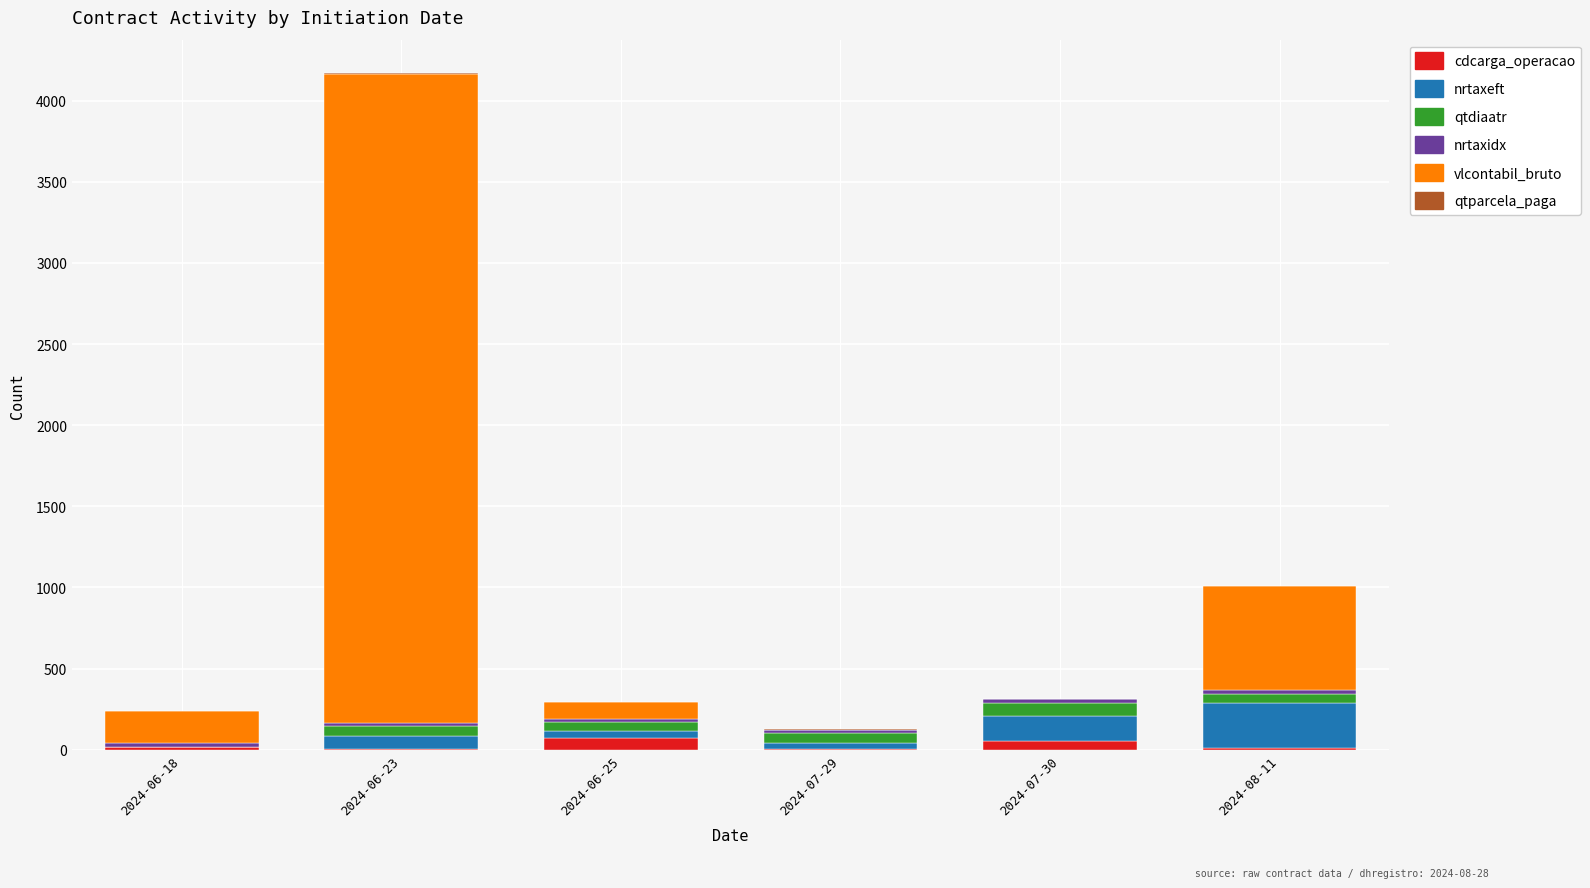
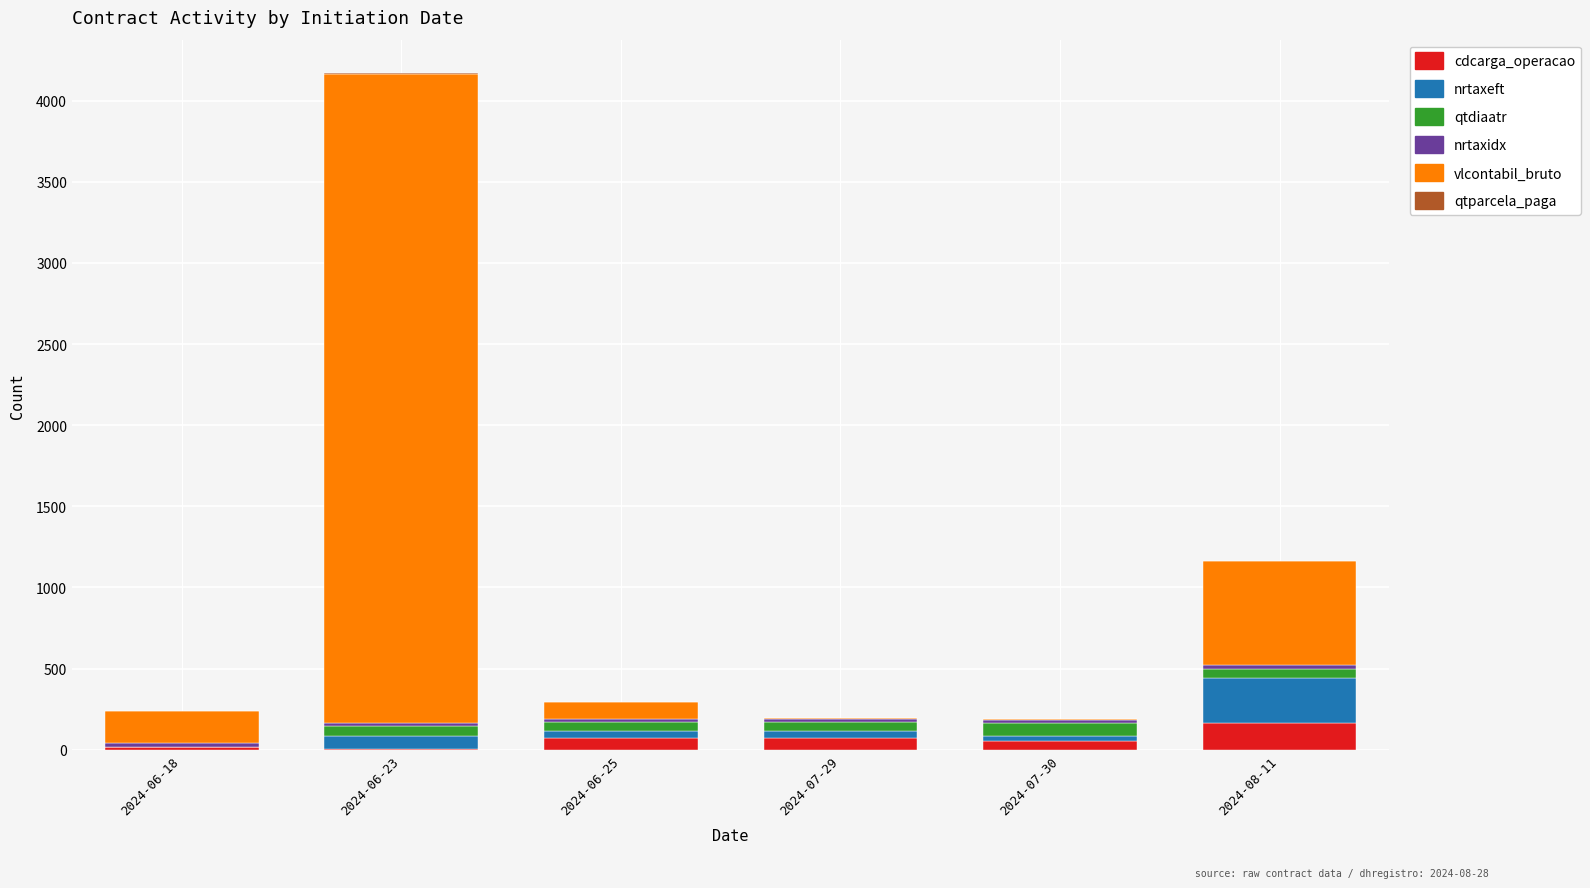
  {
    "cdcarga_operacao": {
      "2024-06-18": 20,
      "2024-06-25": 70,
-     "2024-07-29": 0,
+     "2024-07-29": 70,
      "2024-07-30": 60,
-     "2024-08-11": 10
+     "2024-08-11": 160
    },
    "nrtaxeft": {
      "2024-06-18": 0,
      "2024-06-23": 80,
      "2024-06-25": 40,
      "2024-07-29": 40,
-     "2024-07-30": 150,
+     "2024-07-30": 30,
      "2024-08-11": 280
    },
    "qtdiaatr": {
      "2024-06-18": 0,
      "2024-06-23": 60,
      "2024-06-25": 60,
      "2024-07-29": 60,
      "2024-07-30": 80,
      "2024-08-11": 60
    },
    "nrtaxidx": {
      "2024-06-18": 20,
      "2024-06-23": 20,
      "2024-06-25": 20,
      "2024-07-29": 20,
      "2024-07-30": 20,
      "2024-08-11": 20
    },
    "vlcontabil_bruto": {
      "2024-06-18": 200,
      "2024-06-23": 4000,
      "2024-06-25": 100,
      "2024-08-11": 640
    }
  }
